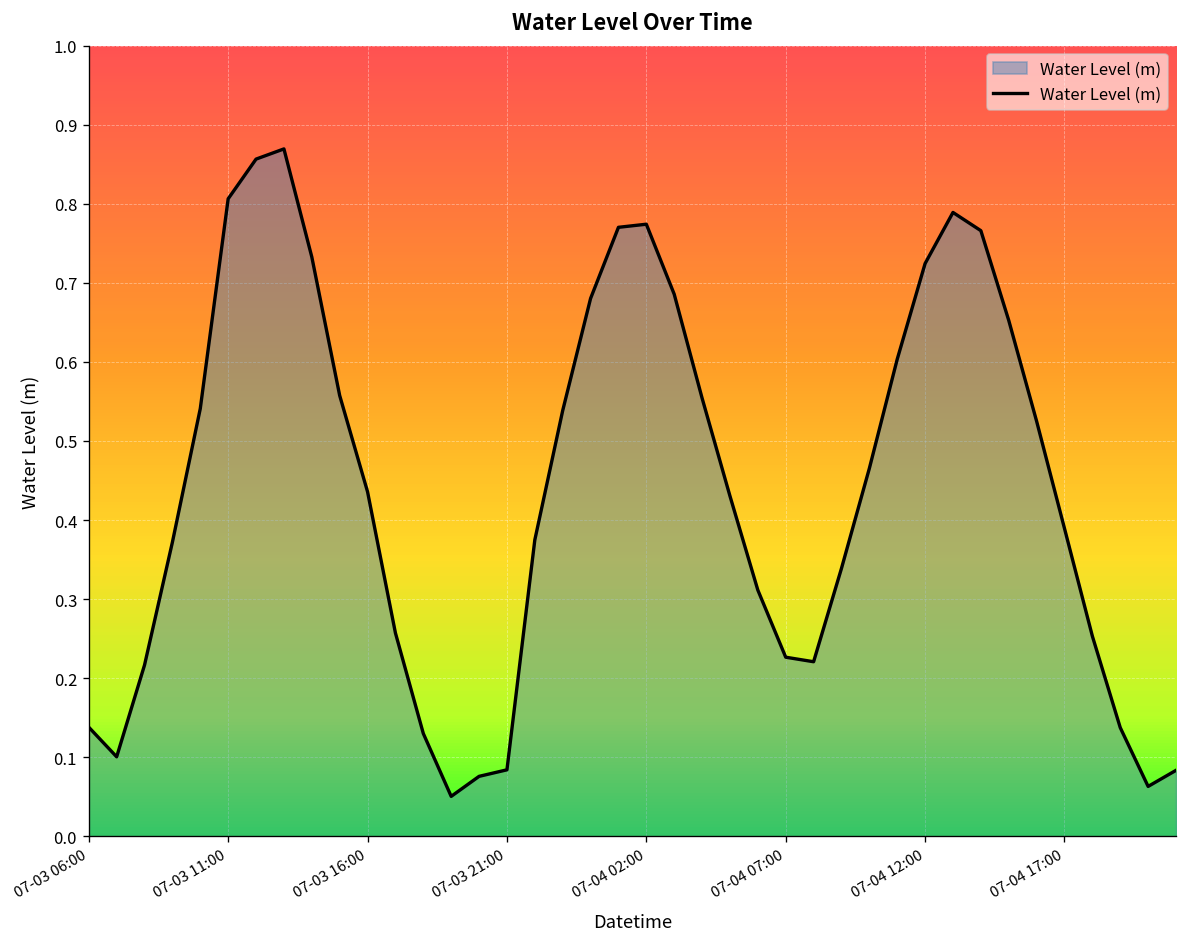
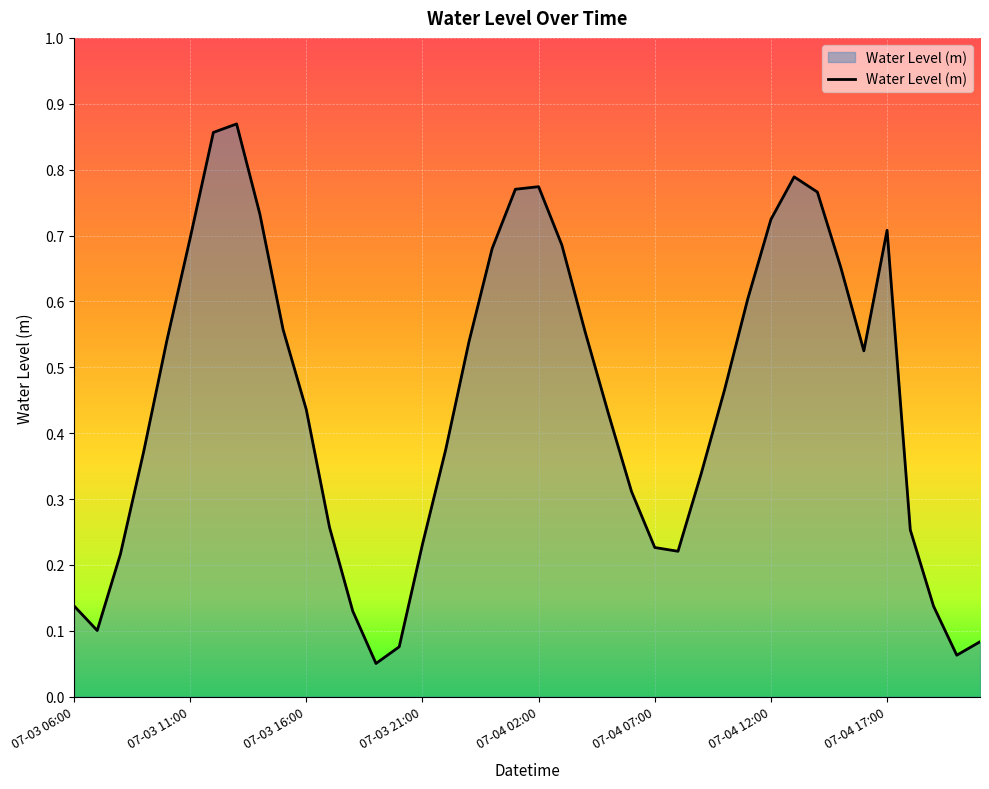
  {
    "07-03 06:00": 0.14,
-   "07-03 11:00": 0.81,
+   "07-03 11:00": 0.70,
    "07-03 16:00": 0.44,
-   "07-03 21:00": 0.08,
+   "07-03 21:00": 0.23,
    "07-04 02:00": 0.77,
    "07-04 07:00": 0.23,
    "07-04 12:00": 0.72,
-   "07-04 17:00": 0.39
+   "07-04 17:00": 0.71
  }
